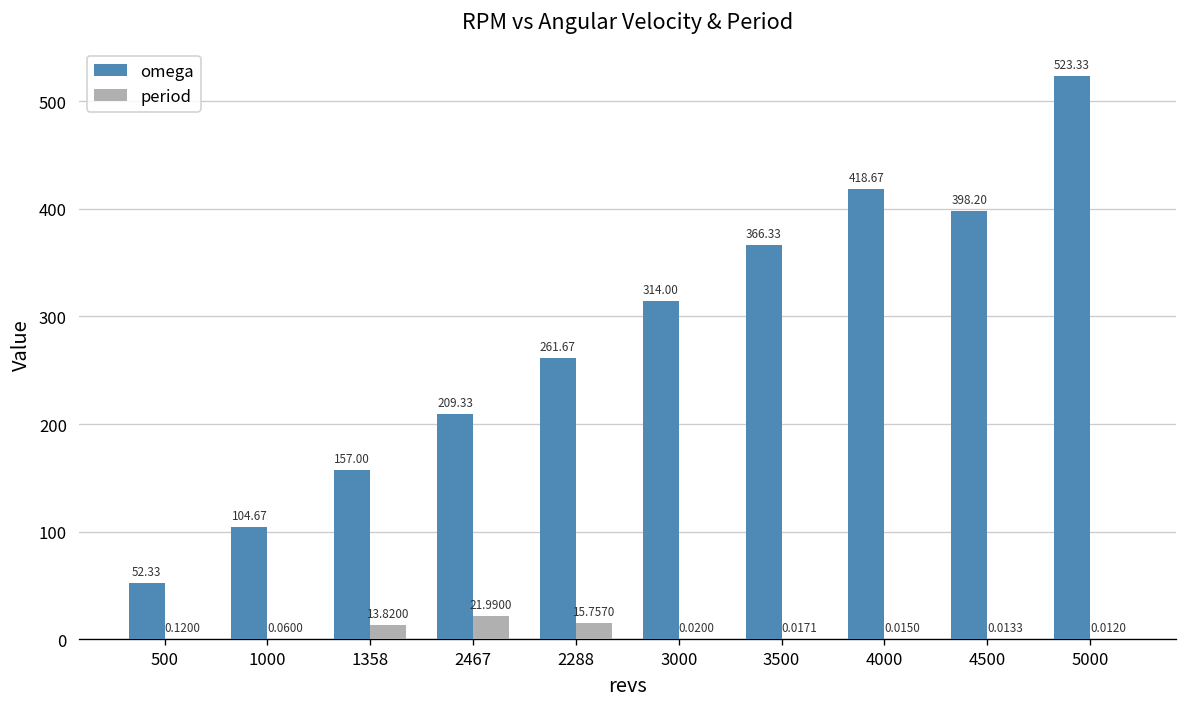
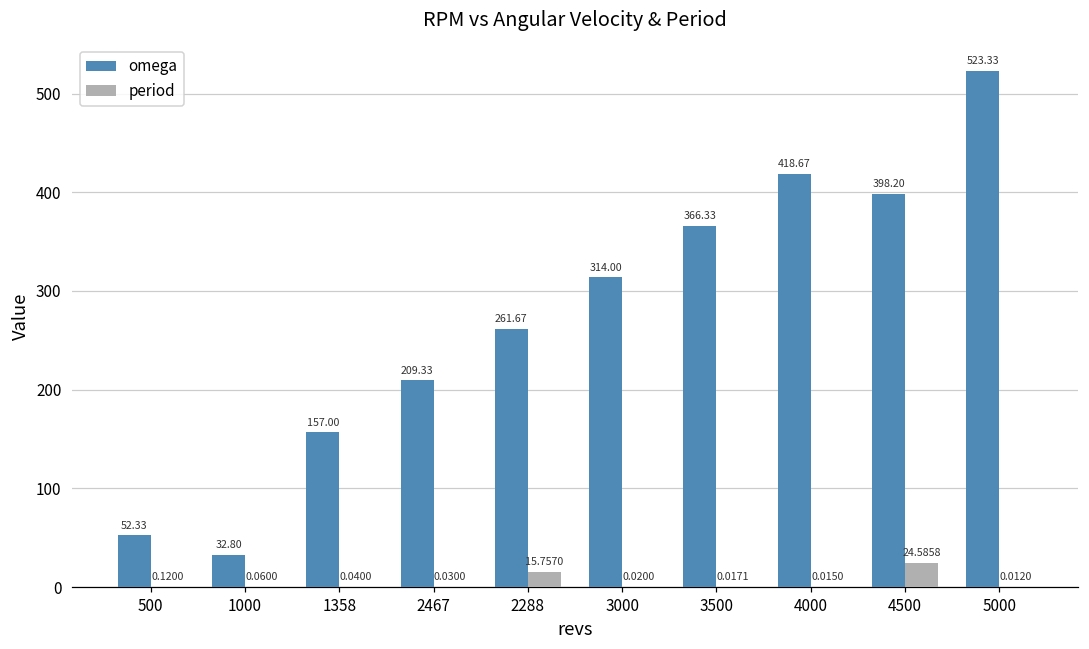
  {
    "omega": {
      "500": 52.33,
-     "1000": 104.67,
+     "1000": 32.80,
      "1358": 157.00,
      "2467": 209.33,
      "2288": 261.67,
      "3000": 314.00,
      "3500": 366.33,
      "4000": 418.67,
      "4500": 398.20,
      "5000": 523.33
    },
    "period": {
      "500": 0.1200,
      "1000": 0.0600,
-     "1358": 13.8200,
-     "2467": 21.9900,
+     "1358": 0.0400,
+     "2467": 0.0300,
      "2288": 15.7570,
      "3000": 0.0200,
      "3500": 0.0171,
      "4000": 0.0150,
-     "4500": 0.0133,
+     "4500": 24.5858,
      "5000": 0.0120
    }
  }
